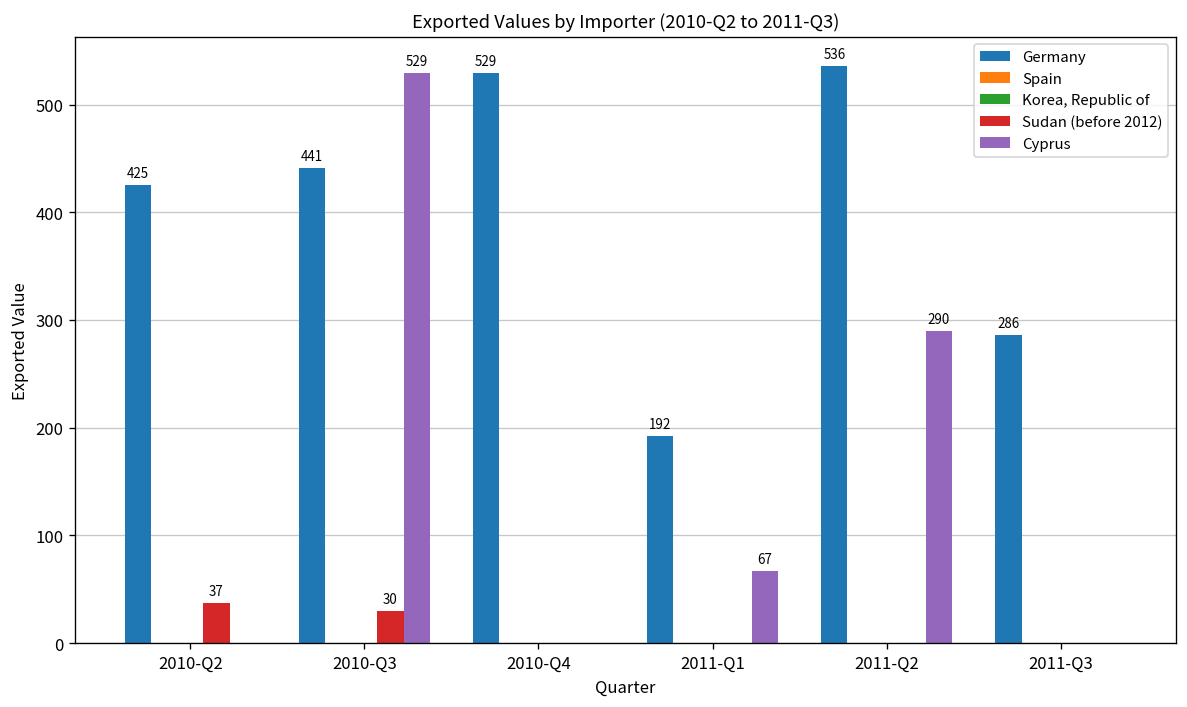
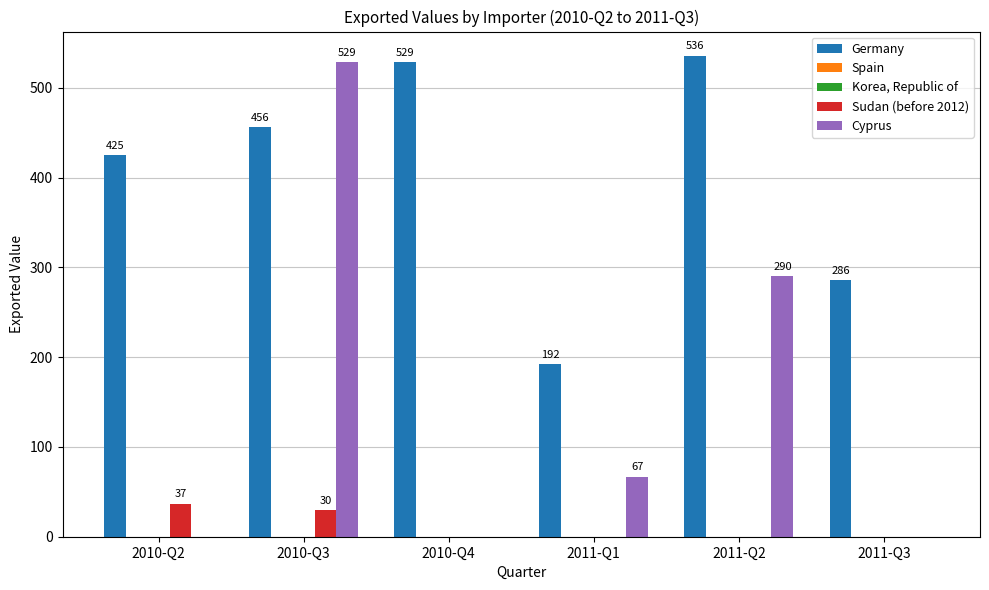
  {
    "Germany": {
      "2010-Q2": 425,
-     "2010-Q3": 441,
+     "2010-Q3": 456,
      "2010-Q4": 529,
      "2011-Q1": 192,
      "2011-Q2": 536,
      "2011-Q3": 286
    },
    "Spain": {
      "2010-Q2": 0,
      "2010-Q3": 0,
      "2010-Q4": 0,
      "2011-Q1": 0,
      "2011-Q2": 0,
      "2011-Q3": 0
    },
    "Korea, Republic of": {
      "2010-Q2": 0,
      "2010-Q3": 0,
      "2010-Q4": 0,
      "2011-Q1": 0,
      "2011-Q2": 0,
      "2011-Q3": 0
    },
    "Sudan (before 2012)": {
      "2010-Q2": 37,
      "2010-Q3": 30
    },
    "Cyprus": {
      "2010-Q3": 529,
      "2011-Q1": 67,
      "2011-Q2": 290
    }
  }
